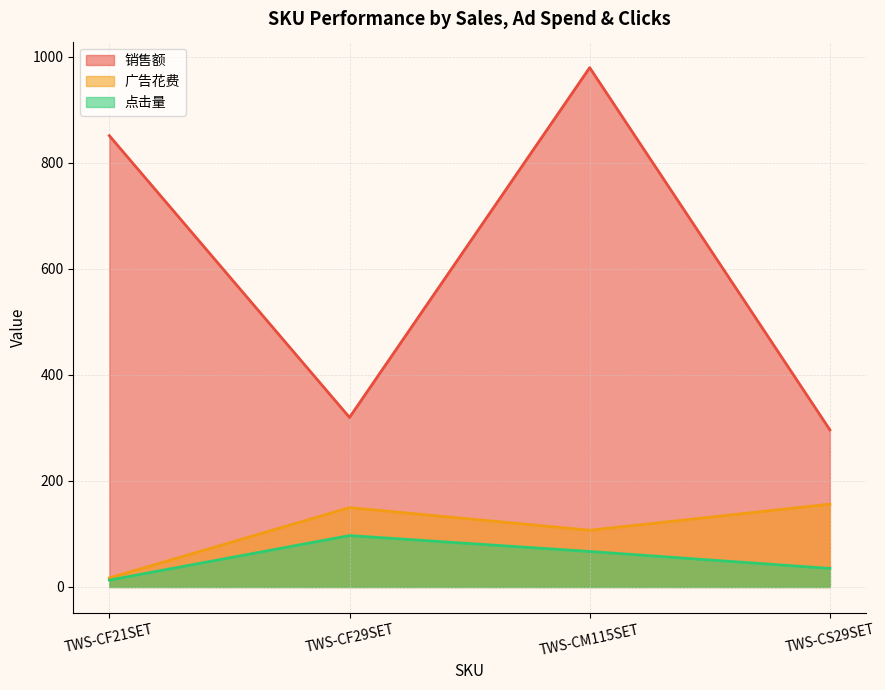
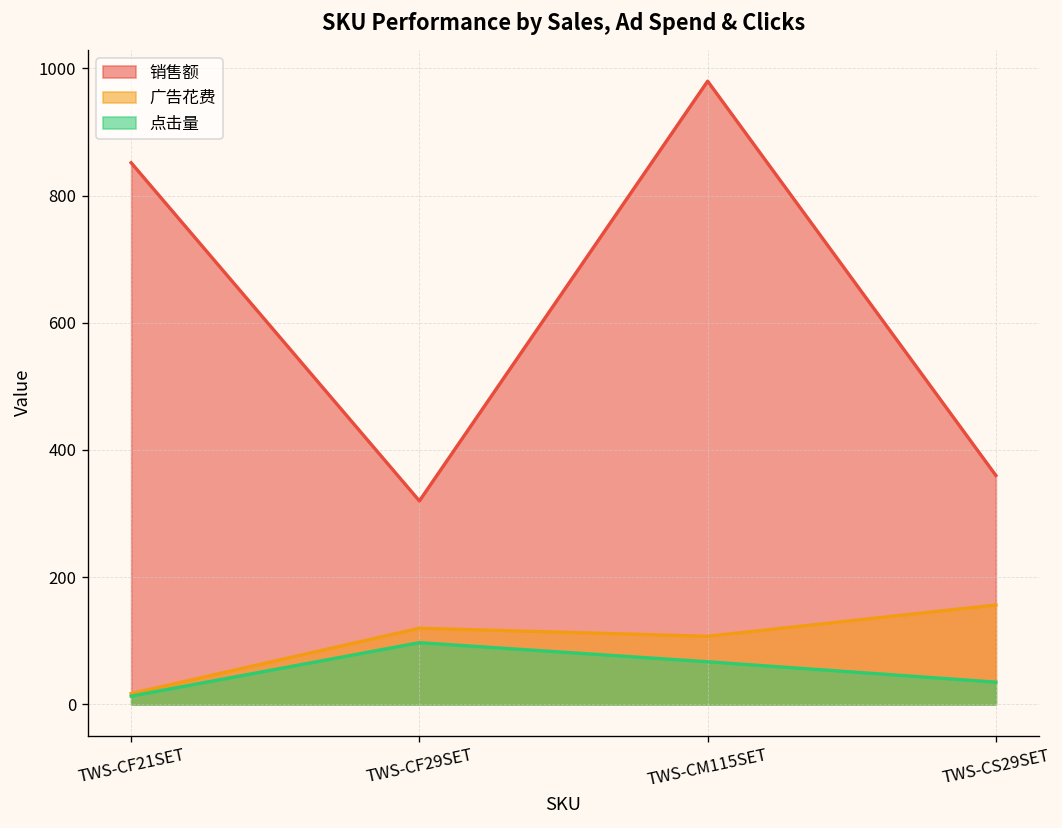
  {
    "销售额": {
      "TWS-CF21SET": 850,
      "TWS-CF29SET": 320,
      "TWS-CM115SET": 980,
-     "TWS-CS29SET": 300
+     "TWS-CS29SET": 360
    },
    "广告花费": {
-     "TWS-CF29SET": 150,
+     "TWS-CF29SET": 120,
      "TWS-CM115SET": 110,
      "TWS-CS29SET": 160
    },
    "点击量": {
      "TWS-CF29SET": 100,
      "TWS-CM115SET": 70,
      "TWS-CS29SET": 40
    }
  }
